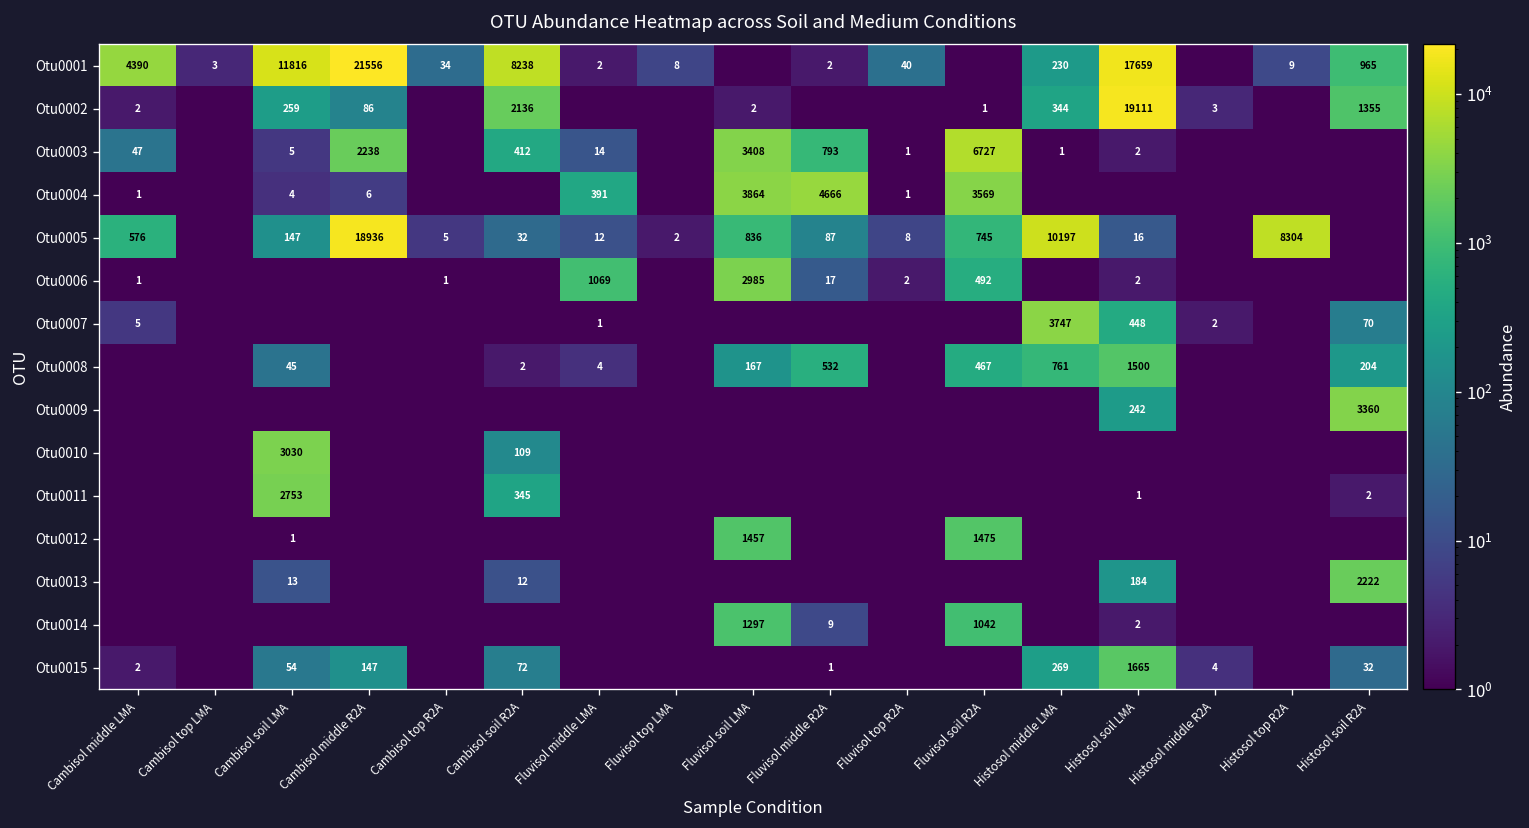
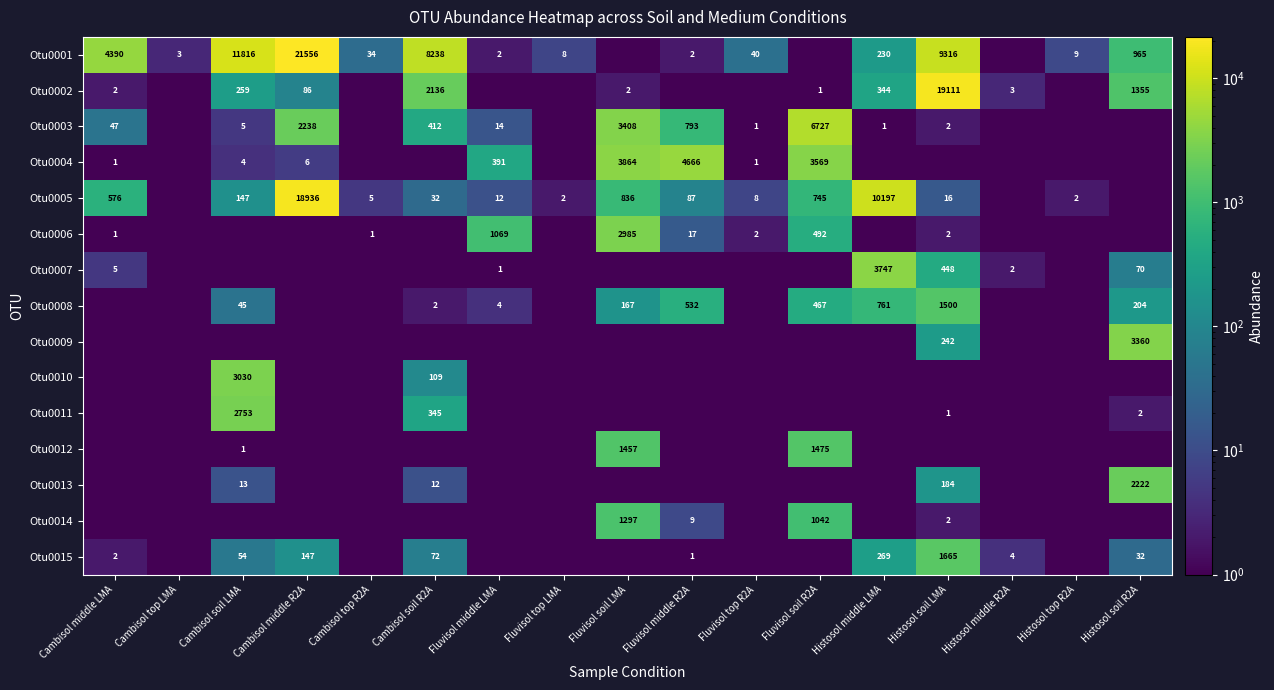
  {
    "Otu0001": {
      "Cambisol middle LMA": 4390,
      "Cambisol top LMA": 3,
      "Cambisol soil LMA": 11816,
      "Cambisol middle R2A": 21556,
      "Cambisol top R2A": 34,
      "Cambisol soil R2A": 8238,
      "Fluvisol middle LMA": 2,
      "Fluvisol top LMA": 8,
      "Fluvisol middle R2A": 2,
      "Fluvisol top R2A": 40,
      "Histosol middle LMA": 230,
-     "Histosol soil LMA": 17659,
+     "Histosol soil LMA": 9316,
      "Histosol top R2A": 9,
      "Histosol soil R2A": 965
    },
    "Otu0002": {
      "Cambisol middle LMA": 2,
      "Cambisol soil LMA": 259,
      "Cambisol middle R2A": 86,
      "Cambisol soil R2A": 2136,
      "Fluvisol soil LMA": 2,
      "Fluvisol soil R2A": 1,
      "Histosol middle LMA": 344,
      "Histosol soil LMA": 19111,
      "Histosol middle R2A": 3,
      "Histosol soil R2A": 1355
    },
    "Otu0003": {
      "Cambisol middle LMA": 47,
      "Cambisol soil LMA": 5,
      "Cambisol middle R2A": 2238,
      "Cambisol soil R2A": 412,
      "Fluvisol middle LMA": 14,
      "Fluvisol soil LMA": 3408,
      "Fluvisol middle R2A": 793,
      "Fluvisol top R2A": 1,
      "Fluvisol soil R2A": 6727,
      "Histosol middle LMA": 1,
      "Histosol soil LMA": 2
    },
    "Otu0004": {
      "Cambisol middle LMA": 1,
      "Cambisol soil LMA": 4,
      "Cambisol middle R2A": 6,
      "Fluvisol middle LMA": 391,
      "Fluvisol soil LMA": 3864,
      "Fluvisol middle R2A": 4666,
      "Fluvisol top R2A": 1,
      "Fluvisol soil R2A": 3569
    },
    "Otu0005": {
      "Cambisol middle LMA": 576,
      "Cambisol soil LMA": 147,
      "Cambisol middle R2A": 18936,
      "Cambisol top R2A": 5,
      "Cambisol soil R2A": 32,
      "Fluvisol middle LMA": 12,
      "Fluvisol top LMA": 2,
      "Fluvisol soil LMA": 836,
      "Fluvisol middle R2A": 87,
      "Fluvisol top R2A": 8,
      "Fluvisol soil R2A": 745,
      "Histosol middle LMA": 10197,
      "Histosol soil LMA": 16,
-     "Histosol top R2A": 8304
+     "Histosol top R2A": 2
    },
    "Otu0006": {
      "Cambisol middle LMA": 1,
      "Cambisol top R2A": 1,
      "Fluvisol middle LMA": 1069,
      "Fluvisol soil LMA": 2985,
      "Fluvisol middle R2A": 17,
      "Fluvisol top R2A": 2,
      "Fluvisol soil R2A": 492,
      "Histosol soil LMA": 2
    },
    "Otu0007": {
      "Cambisol middle LMA": 5,
      "Fluvisol middle LMA": 1,
      "Histosol middle LMA": 3747,
      "Histosol soil LMA": 448,
      "Histosol middle R2A": 2,
      "Histosol soil R2A": 70
    },
    "Otu0008": {
      "Cambisol soil LMA": 45,
      "Cambisol soil R2A": 2,
      "Fluvisol middle LMA": 4,
      "Fluvisol soil LMA": 167,
      "Fluvisol middle R2A": 532,
      "Fluvisol soil R2A": 467,
      "Histosol middle LMA": 761,
      "Histosol soil LMA": 1500,
      "Histosol soil R2A": 204
    },
    "Otu0009": {
      "Histosol soil LMA": 242,
      "Histosol soil R2A": 3360
    },
    "Otu0010": {
      "Cambisol soil LMA": 3030,
      "Cambisol soil R2A": 109
    },
    "Otu0011": {
      "Cambisol soil LMA": 2753,
      "Cambisol soil R2A": 345,
      "Histosol soil LMA": 1,
      "Histosol soil R2A": 2
    },
    "Otu0012": {
      "Cambisol soil LMA": 1,
      "Fluvisol soil LMA": 1457,
      "Fluvisol soil R2A": 1475
    },
    "Otu0013": {
      "Cambisol soil LMA": 13,
      "Cambisol soil R2A": 12,
      "Histosol soil LMA": 184,
      "Histosol soil R2A": 2222
    },
    "Otu0014": {
      "Fluvisol soil LMA": 1297,
      "Fluvisol middle R2A": 9,
      "Fluvisol soil R2A": 1042,
      "Histosol soil LMA": 2
    },
    "Otu0015": {
      "Cambisol middle LMA": 2,
      "Cambisol soil LMA": 54,
      "Cambisol middle R2A": 147,
      "Cambisol soil R2A": 72,
      "Fluvisol middle R2A": 1,
      "Histosol middle LMA": 269,
      "Histosol soil LMA": 1665,
      "Histosol middle R2A": 4,
      "Histosol soil R2A": 32
    }
  }
